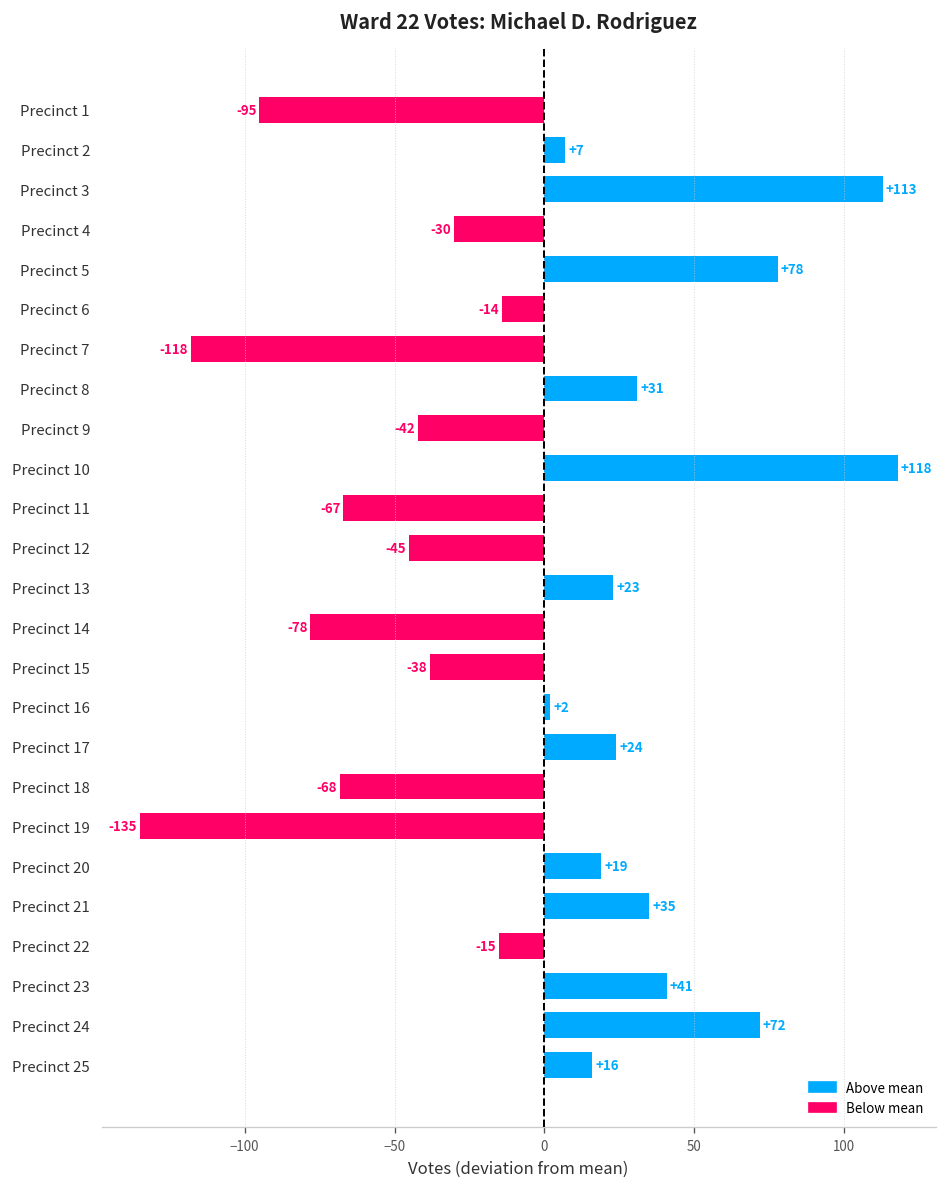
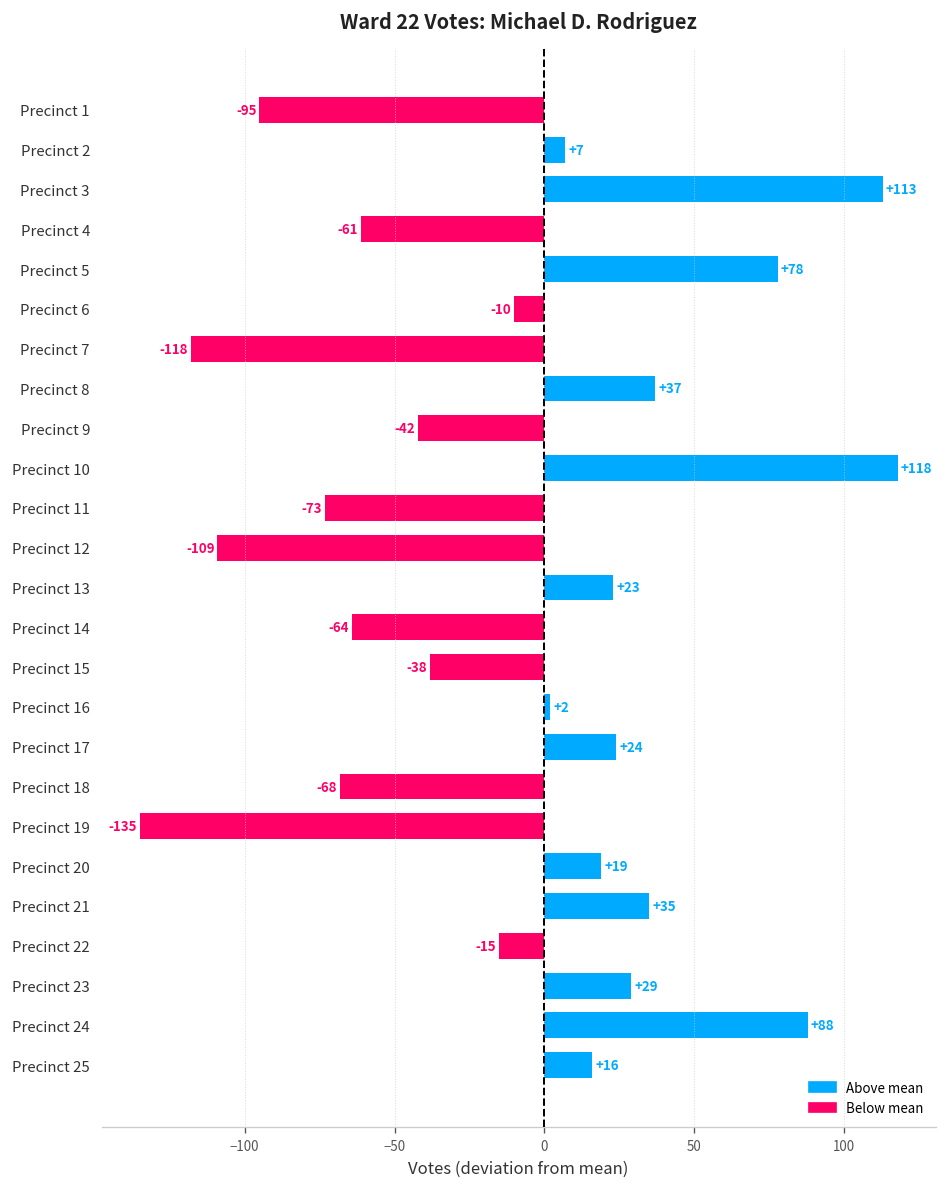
  {
    "Precinct 1": "-95",
    "Precinct 2": "+7",
    "Precinct 3": "+113",
-   "Precinct 4": "-30",
+   "Precinct 4": "-61",
    "Precinct 5": "+78",
-   "Precinct 6": "-14",
+   "Precinct 6": "-10",
    "Precinct 7": "-118",
-   "Precinct 8": "+31",
+   "Precinct 8": "+37",
    "Precinct 9": "-42",
    "Precinct 10": "+118",
-   "Precinct 11": "-67",
-   "Precinct 12": "-45",
+   "Precinct 11": "-73",
+   "Precinct 12": "-109",
    "Precinct 13": "+23",
-   "Precinct 14": "-78",
+   "Precinct 14": "-64",
    "Precinct 15": "-38",
    "Precinct 16": "+2",
    "Precinct 17": "+24",
    "Precinct 18": "-68",
    "Precinct 19": "-135",
    "Precinct 20": "+19",
    "Precinct 21": "+35",
    "Precinct 22": "-15",
-   "Precinct 23": "+41",
-   "Precinct 24": "+72",
+   "Precinct 23": "+29",
+   "Precinct 24": "+88",
    "Precinct 25": "+16"
  }
